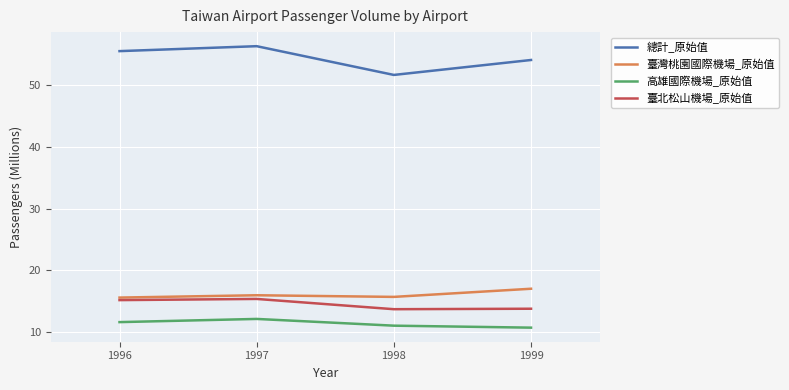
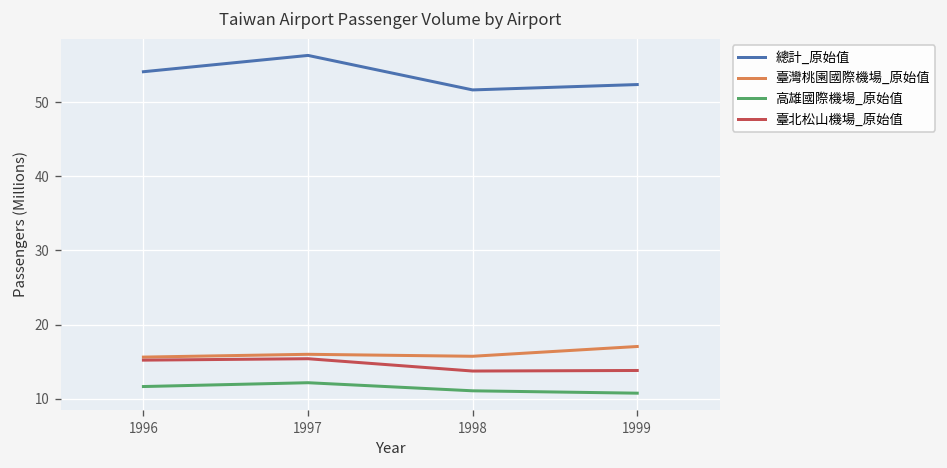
  {
    "總計_原始值": {
-     "1996": 56,
+     "1996": 54,
      "1997": 56,
      "1998": 52,
-     "1999": 54
+     "1999": 52
    },
    "高雄國際機場_原始值": {
      "1996": 12,
      "1997": 12,
      "1998": 11,
      "1999": 11
    }
  }
